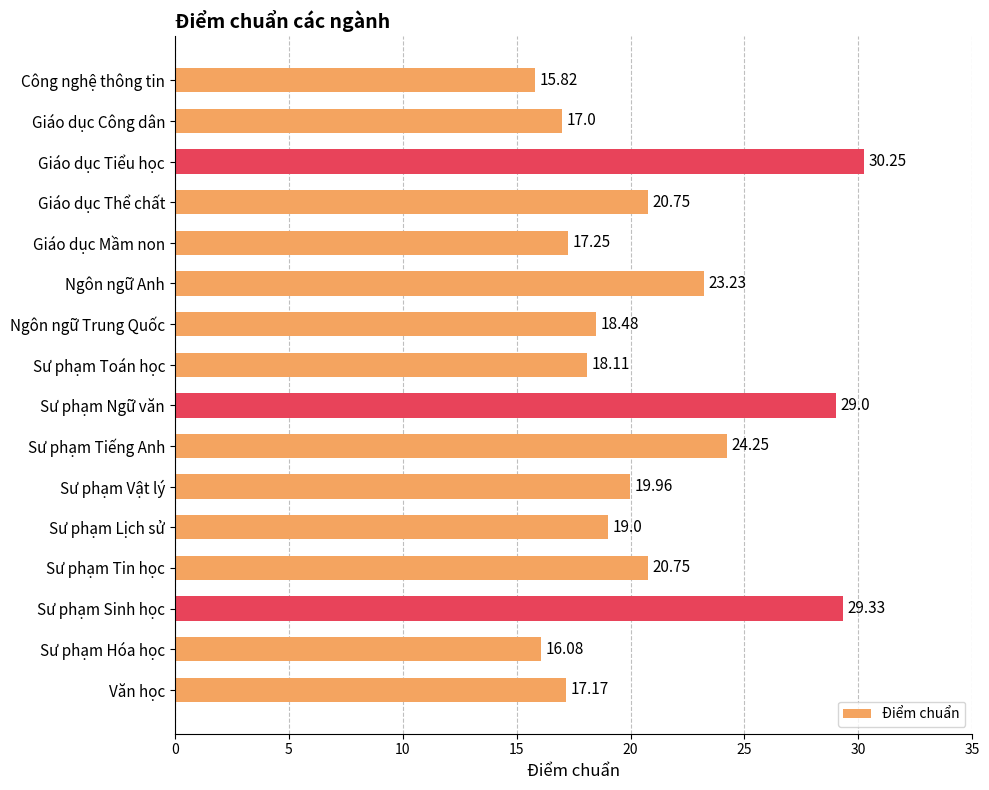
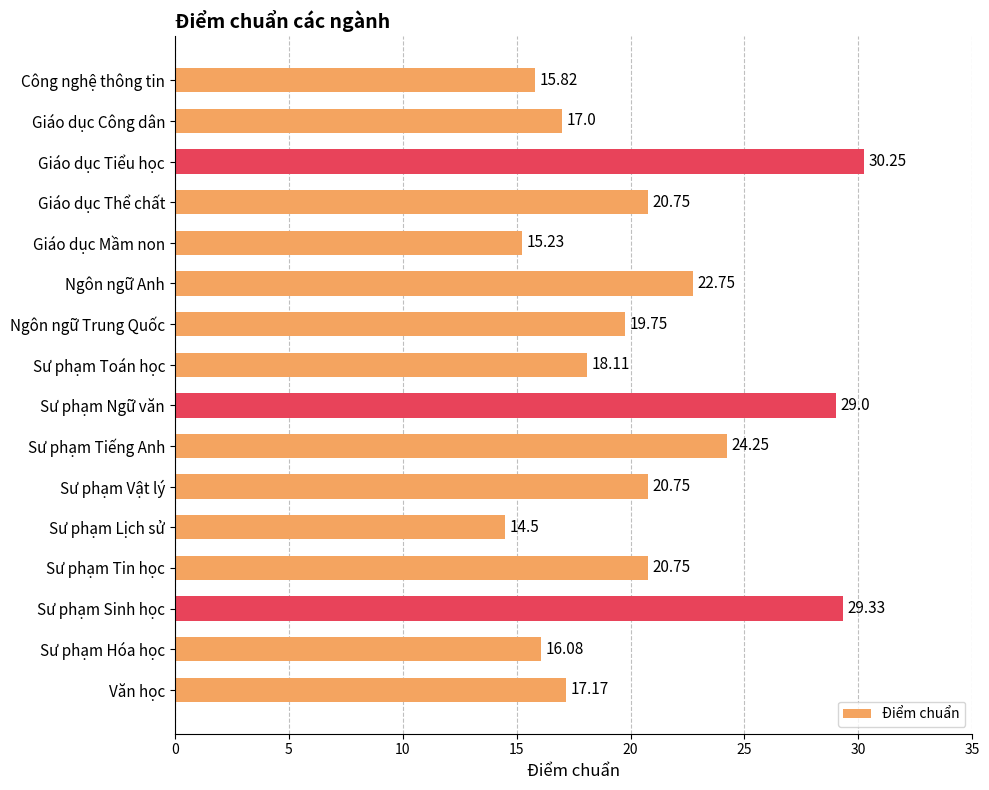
  {
    "Công nghệ thông tin": 15.82,
    "Giáo dục Công dân": 17.0,
    "Giáo dục Tiểu học": 30.25,
    "Giáo dục Thể chất": 20.75,
-   "Giáo dục Mầm non": 17.25,
-   "Ngôn ngữ Anh": 23.23,
-   "Ngôn ngữ Trung Quốc": 18.48,
+   "Giáo dục Mầm non": 15.23,
+   "Ngôn ngữ Anh": 22.75,
+   "Ngôn ngữ Trung Quốc": 19.75,
    "Sư phạm Toán học": 18.11,
    "Sư phạm Ngữ văn": 29.0,
    "Sư phạm Tiếng Anh": 24.25,
-   "Sư phạm Vật lý": 19.96,
-   "Sư phạm Lịch sử": 19.0,
+   "Sư phạm Vật lý": 20.75,
+   "Sư phạm Lịch sử": 14.5,
    "Sư phạm Tin học": 20.75,
    "Sư phạm Sinh học": 29.33,
    "Sư phạm Hóa học": 16.08,
    "Văn học": 17.17
  }
